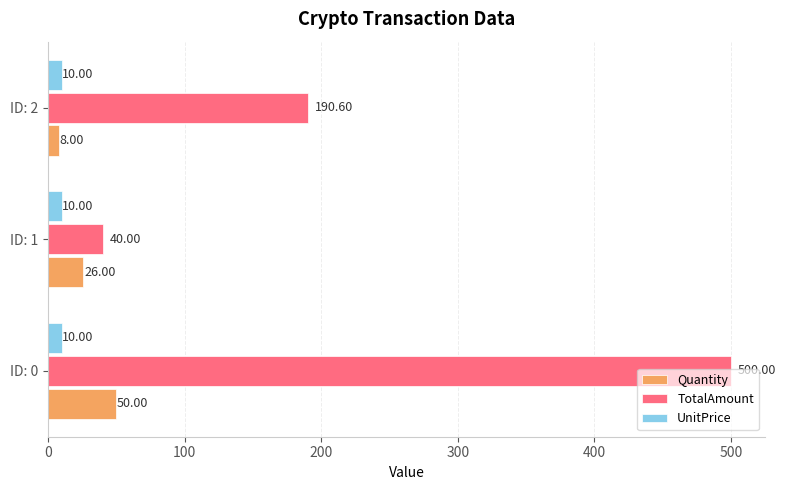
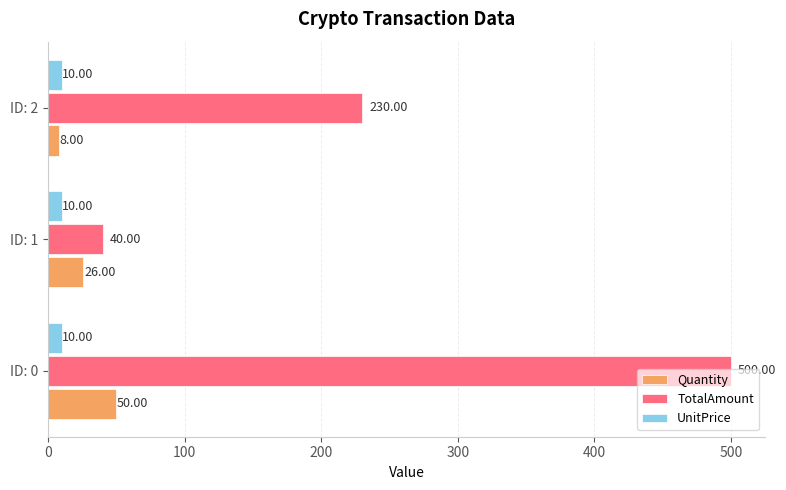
  {
    "Quantity": {
      "ID: 2": 8.00,
      "ID: 1": 26.00,
      "ID: 0": 50.00
    },
    "TotalAmount": {
-     "ID: 2": 190.60,
+     "ID: 2": 230.00,
      "ID: 1": 40.00
    },
    "UnitPrice": {
      "ID: 2": 10.00,
      "ID: 1": 10.00,
      "ID: 0": 10.00
    }
  }
